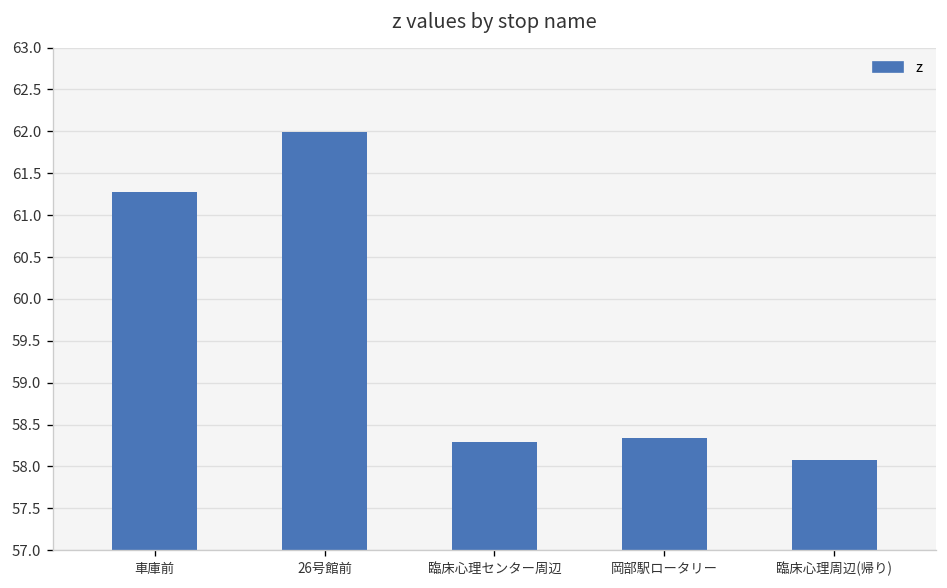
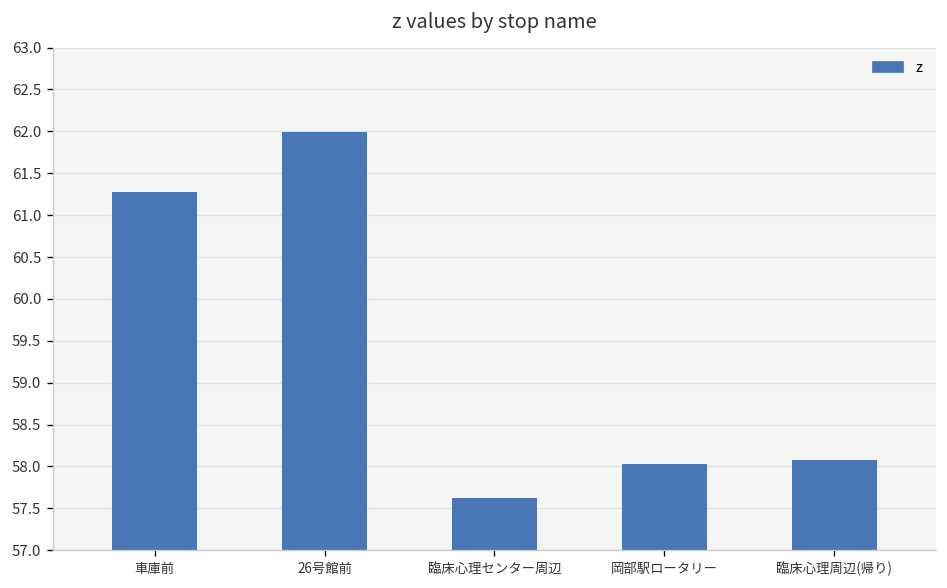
  {
    "車庫前": 61.3,
    "26号館前": 62.0,
-   "臨床心理センター周辺": 58.3,
-   "岡部駅ロータリー": 58.3,
+   "臨床心理センター周辺": 57.6,
+   "岡部駅ロータリー": 58.0,
    "臨床心理周辺(帰り)": 58.1
  }
